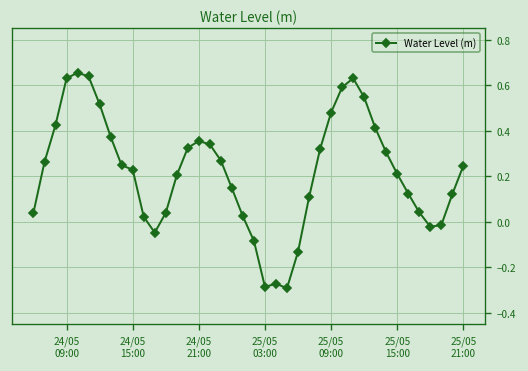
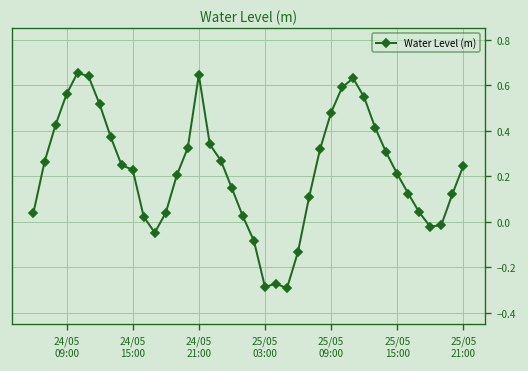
  {
-   "24/05 09:00": 0.63,
+   "24/05 09:00": 0.56,
    "24/05 15:00": 0.23,
-   "24/05 21:00": 0.35,
+   "24/05 21:00": 0.64,
    "25/05 03:00": -0.29,
    "25/05 09:00": 0.48,
    "25/05 15:00": 0.21,
    "25/05 21:00": 0.25
  }
